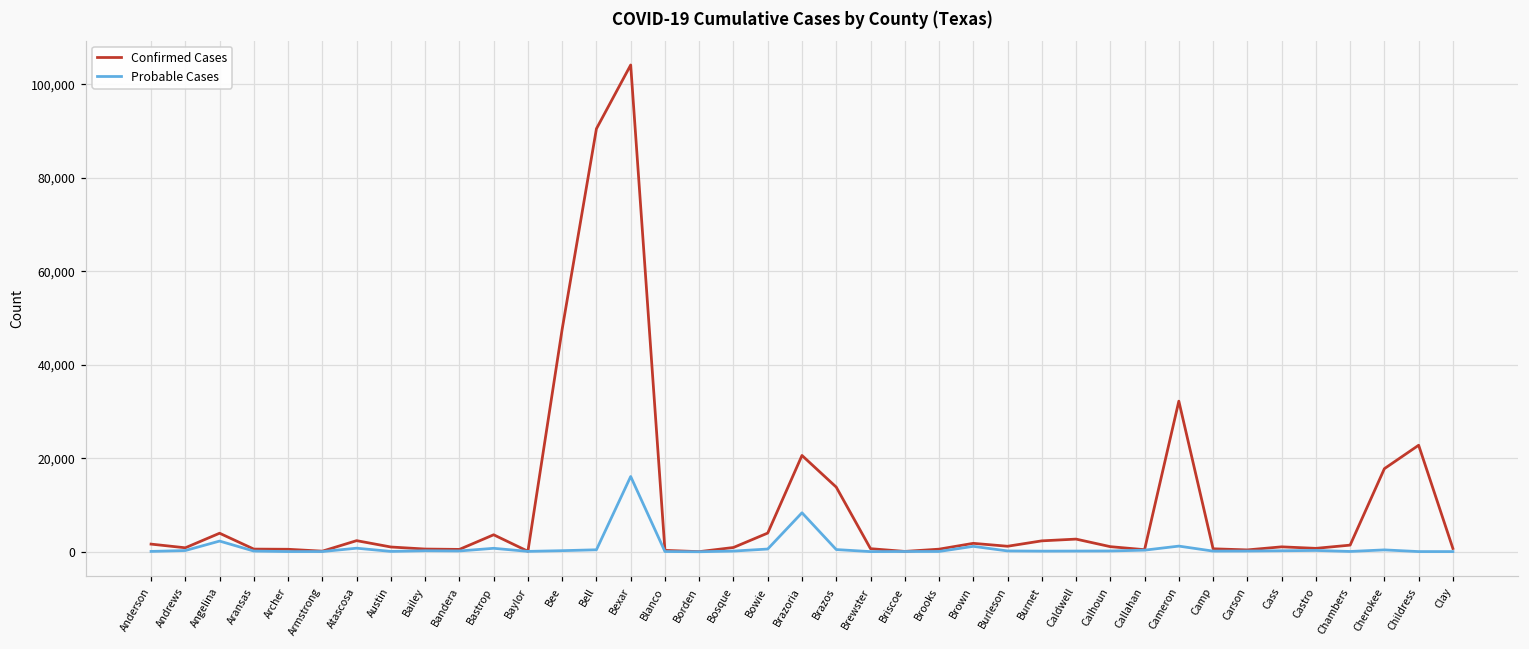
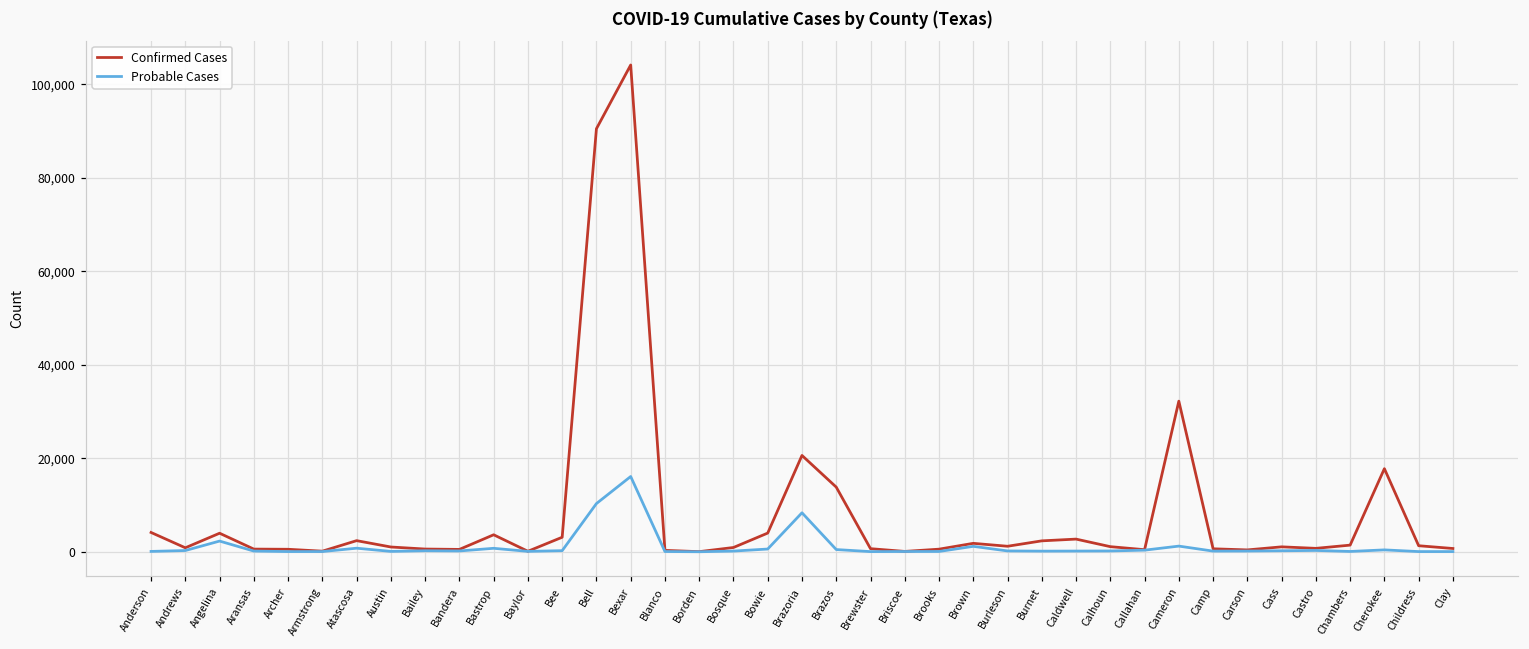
  {
    "Confirmed Cases": {
-     "Anderson": "2,000",
+     "Anderson": "4,000",
      "Angelina": "4,000",
      "Atascosa": "2,000",
      "Austin": "1,000",
      "Bastrop": "4,000",
-     "Bee": "48,000",
+     "Bee": "3,000",
      "Bell": "91,000",
      "Bexar": "104,000",
      "Bosque": "1,000",
      "Bowie": "4,000",
      "Brazoria": "21,000",
      "Brazos": "14,000",
      "Brewster": "1,000",
      "Brown": "2,000",
      "Burleson": "1,000",
      "Burnet": "2,000",
      "Caldwell": "3,000",
      "Calhoun": "1,000",
      "Cameron": "32,000",
      "Cass": "1,000",
      "Chambers": "1,000",
      "Cherokee": "18,000",
-     "Childress": "23,000",
+     "Childress": "1,000",
      "Clay": "1,000"
    },
    "Probable Cases": {
      "Anderson": "0",
      "Angelina": "2,000",
      "Atascosa": "1,000",
      "Austin": "0",
      "Bastrop": "1,000",
      "Bee": "0",
-     "Bell": "0",
+     "Bell": "10,000",
      "Bexar": "16,000",
      "Bosque": "0",
      "Bowie": "1,000",
      "Brazoria": "8,000",
      "Brazos": "0",
      "Brewster": "0",
      "Brown": "1,000",
      "Burleson": "0",
      "Burnet": "0",
      "Caldwell": "0",
      "Calhoun": "0",
      "Cameron": "1,000",
      "Cass": "0",
      "Chambers": "0",
      "Cherokee": "0",
      "Childress": "0",
      "Clay": "0"
    }
  }
